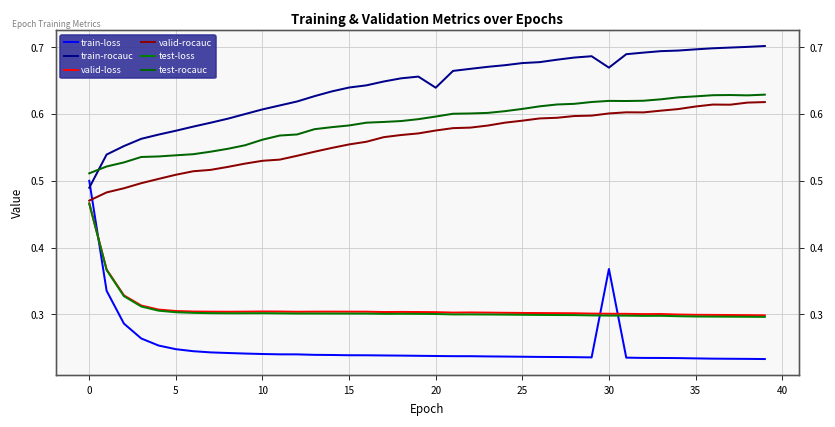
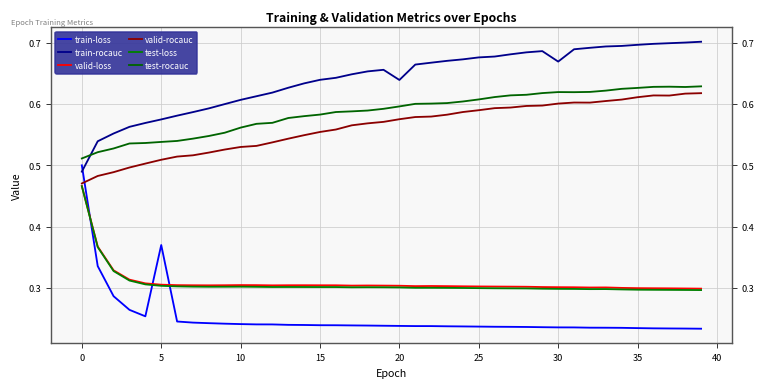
  {
    "train-loss": {
      "0": 0.50,
-     "5": 0.25,
+     "5": 0.37,
      "10": 0.24,
      "15": 0.24,
      "20": 0.24,
      "25": 0.24,
-     "30": 0.37,
+     "30": 0.24,
      "35": 0.23
    },
    "train-rocauc": {
      "0": 0.49,
      "5": 0.58,
      "10": 0.61,
      "15": 0.64,
      "20": 0.64,
      "25": 0.68,
      "30": 0.67,
      "35": 0.70
    },
    "valid-rocauc": {
      "5": 0.51,
      "10": 0.53,
      "15": 0.55,
      "20": 0.58,
      "25": 0.59,
      "30": 0.60,
      "35": 0.61
    }
  }
